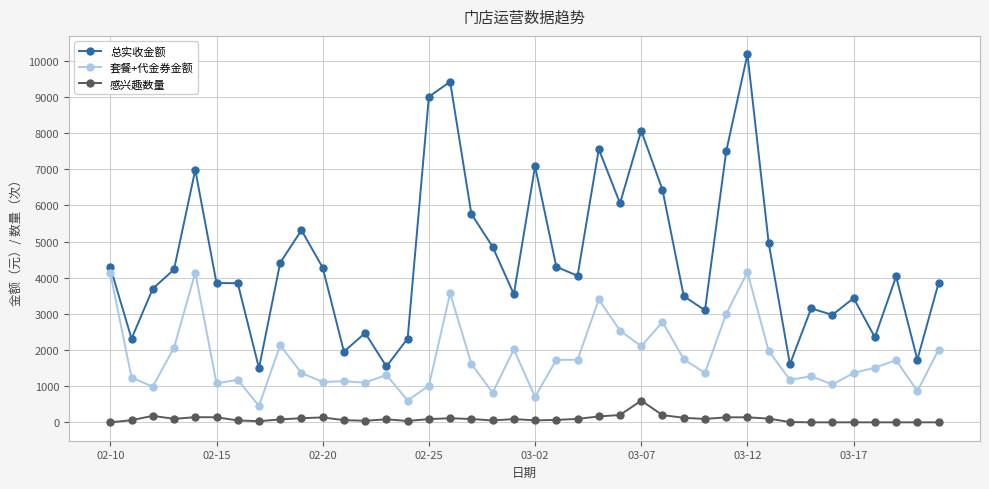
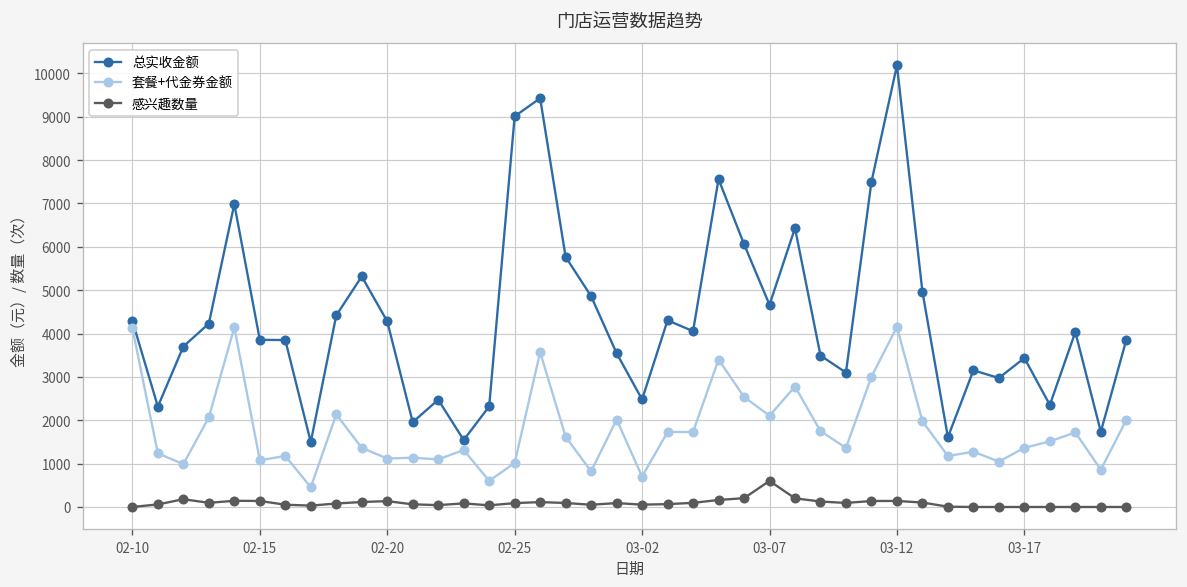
  {
    "总实收金额": {
      "02-10": 4300,
      "02-15": 3900,
      "02-20": 4300,
      "02-25": 9000,
-     "03-02": 7100,
-     "03-07": 8100,
+     "03-02": 2500,
+     "03-07": 4700,
      "03-12": 10200,
      "03-17": 3400
    },
    "套餐+代金券金额": {
      "02-10": 4100,
      "02-15": 1100,
      "02-20": 1100,
      "02-25": 1000,
      "03-02": 700,
      "03-07": 2100,
      "03-12": 4200,
      "03-17": 1400
    },
    "感兴趣数量": {
      "02-10": 0,
      "02-15": 100,
      "02-20": 100,
      "02-25": 100,
      "03-02": 100,
      "03-07": 600,
      "03-12": 100,
      "03-17": 0
    }
  }
